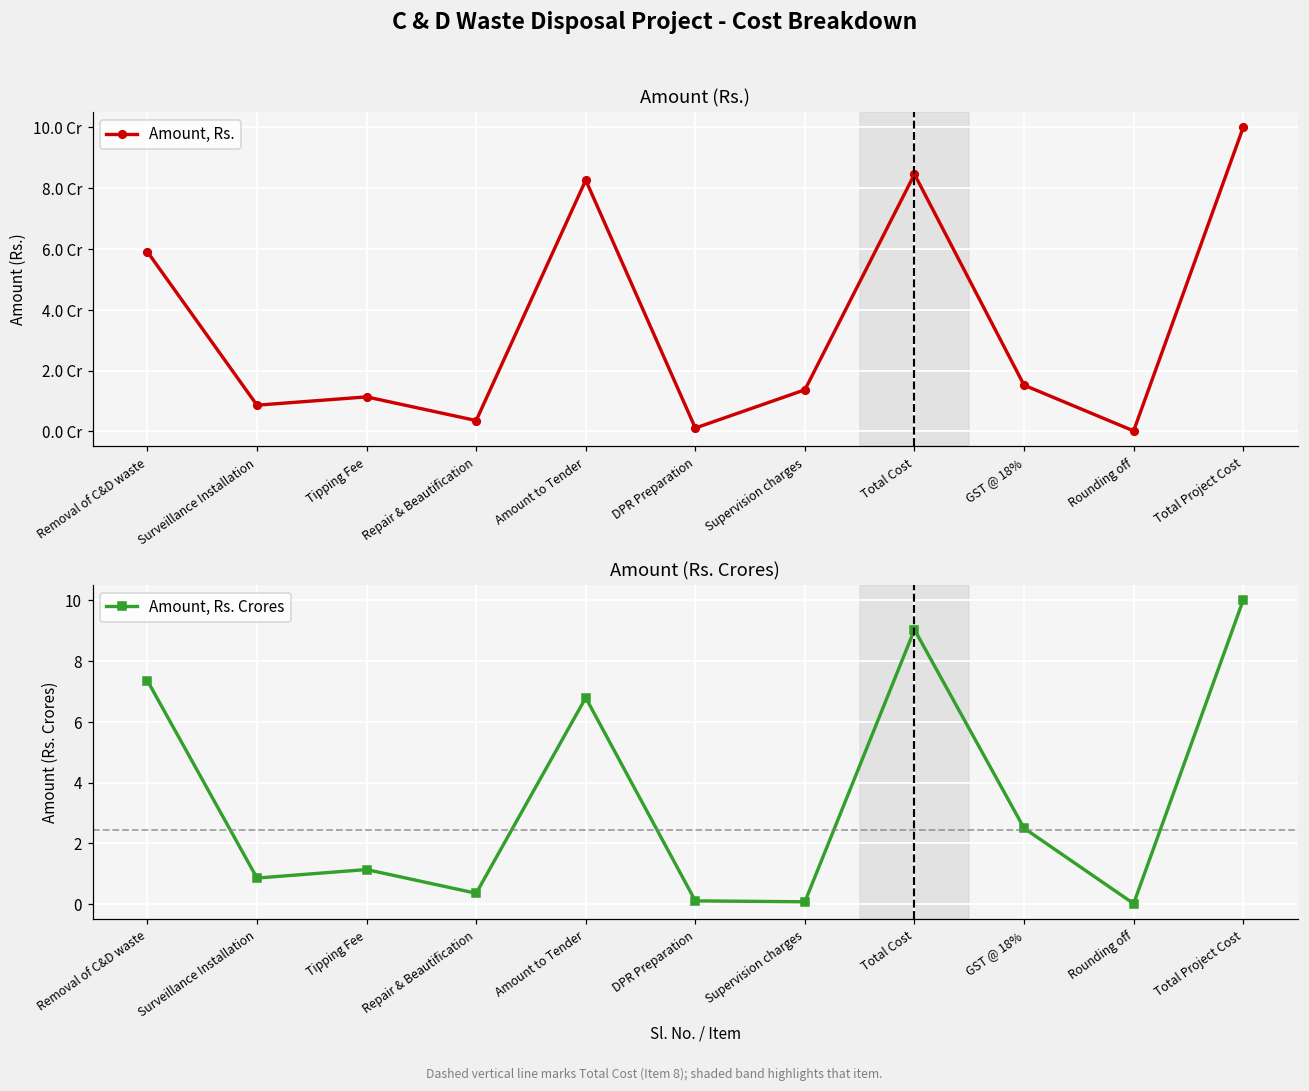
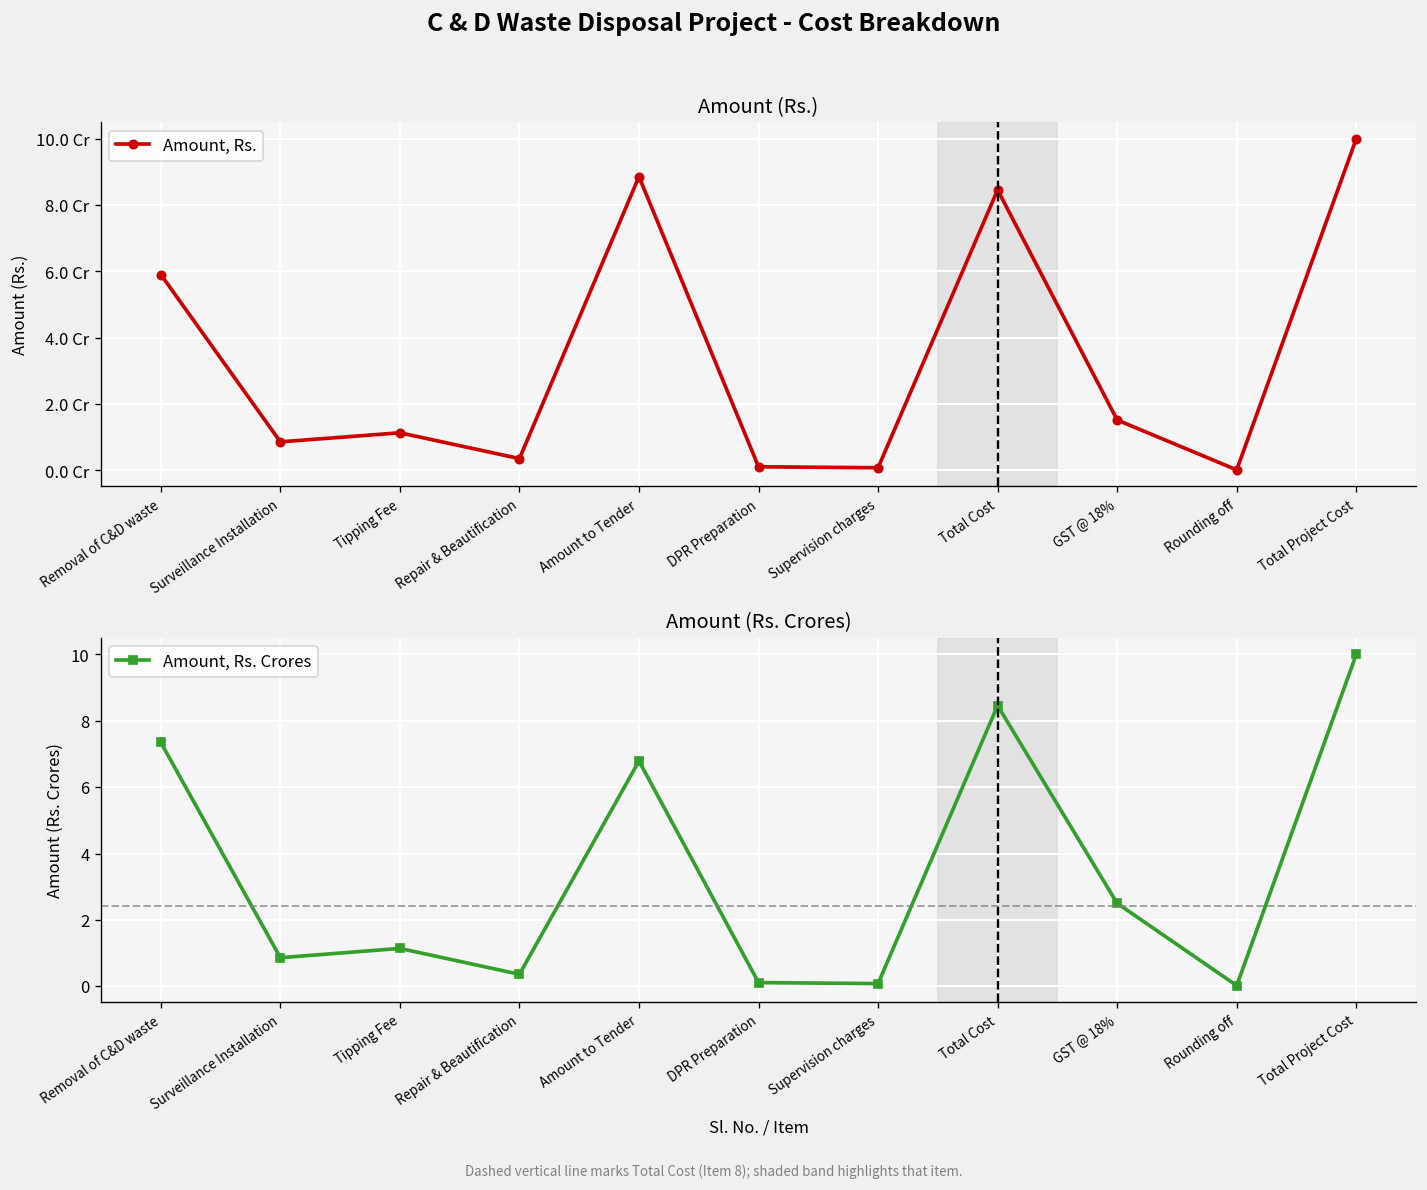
  {
    "Amount (Rs.)": {
      "Removal of C&D waste": "5.9 Cr",
      "Surveillance Installation": "0.9 Cr",
      "Tipping Fee": "1.1 Cr",
      "Repair & Beautification": "0.4 Cr",
-     "Amount to Tender": "8.3 Cr",
+     "Amount to Tender": "8.9 Cr",
      "DPR Preparation": "0.1 Cr",
-     "Supervision charges": "1.4 Cr",
+     "Supervision charges": "0.1 Cr",
      "Total Cost": "8.5 Cr",
      "GST @ 18%": "1.5 Cr",
      "Rounding off": "0.0 Cr",
      "Total Project Cost": "10.0 Cr"
    },
    "Amount (Rs. Crores)": {
      "Removal of C&D waste": "7.4",
      "Surveillance Installation": "0.9",
      "Tipping Fee": "1.1",
      "Repair & Beautification": "0.4",
      "Amount to Tender": "6.8",
      "DPR Preparation": "0.1",
      "Supervision charges": "0.1",
-     "Total Cost": "9.0",
+     "Total Cost": "8.5",
      "GST @ 18%": "2.5",
      "Rounding off": "0.0",
      "Total Project Cost": "10.0"
    }
  }
